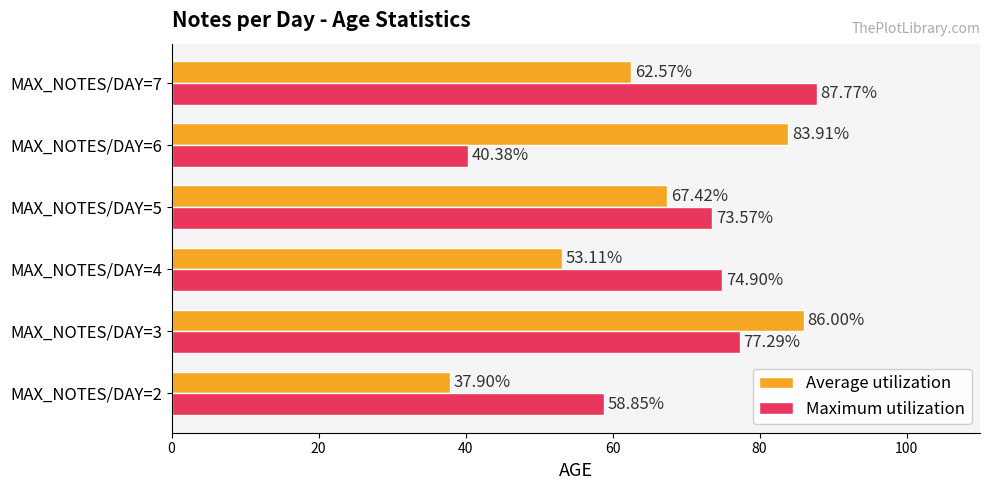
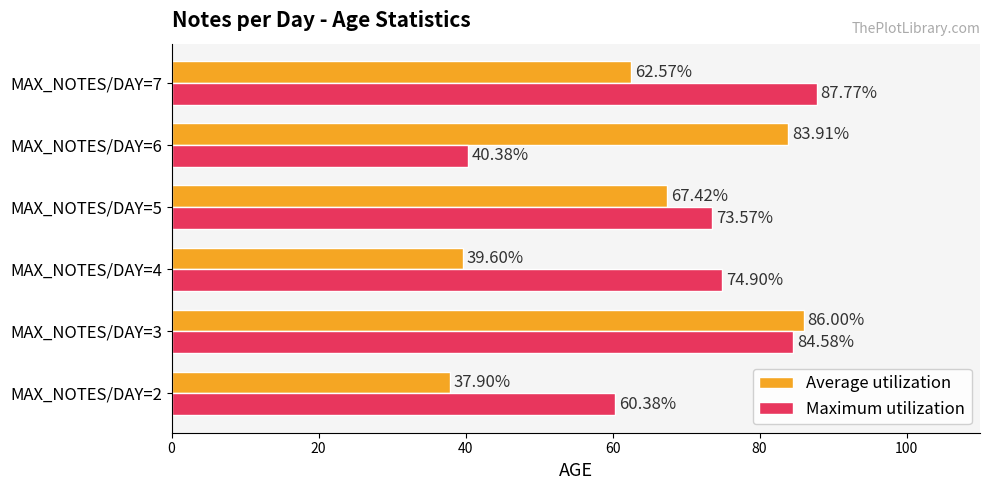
  {
    "Average utilization": {
      "MAX_NOTES/DAY=7": "62.57%",
      "MAX_NOTES/DAY=6": "83.91%",
      "MAX_NOTES/DAY=5": "67.42%",
-     "MAX_NOTES/DAY=4": "53.11%",
+     "MAX_NOTES/DAY=4": "39.60%",
      "MAX_NOTES/DAY=3": "86.00%",
      "MAX_NOTES/DAY=2": "37.90%"
    },
    "Maximum utilization": {
      "MAX_NOTES/DAY=7": "87.77%",
      "MAX_NOTES/DAY=6": "40.38%",
      "MAX_NOTES/DAY=5": "73.57%",
      "MAX_NOTES/DAY=4": "74.90%",
-     "MAX_NOTES/DAY=3": "77.29%",
-     "MAX_NOTES/DAY=2": "58.85%"
+     "MAX_NOTES/DAY=3": "84.58%",
+     "MAX_NOTES/DAY=2": "60.38%"
    }
  }
